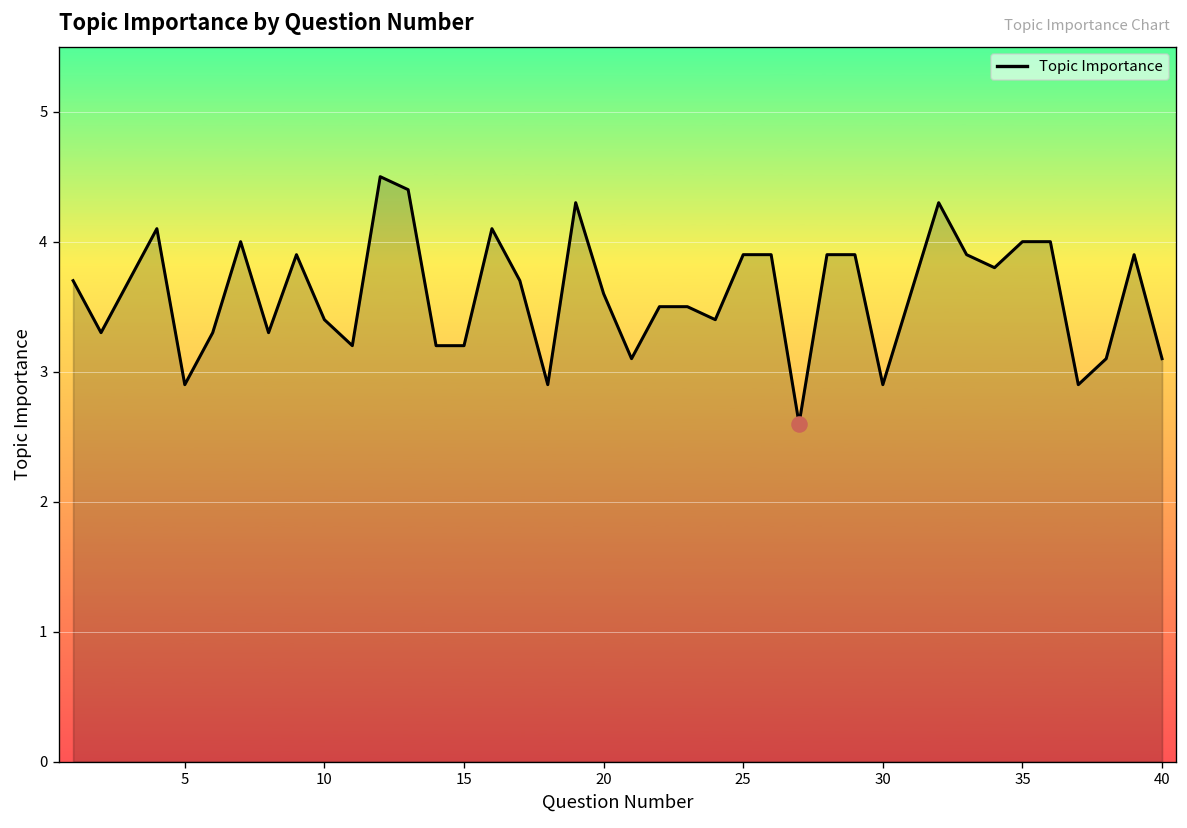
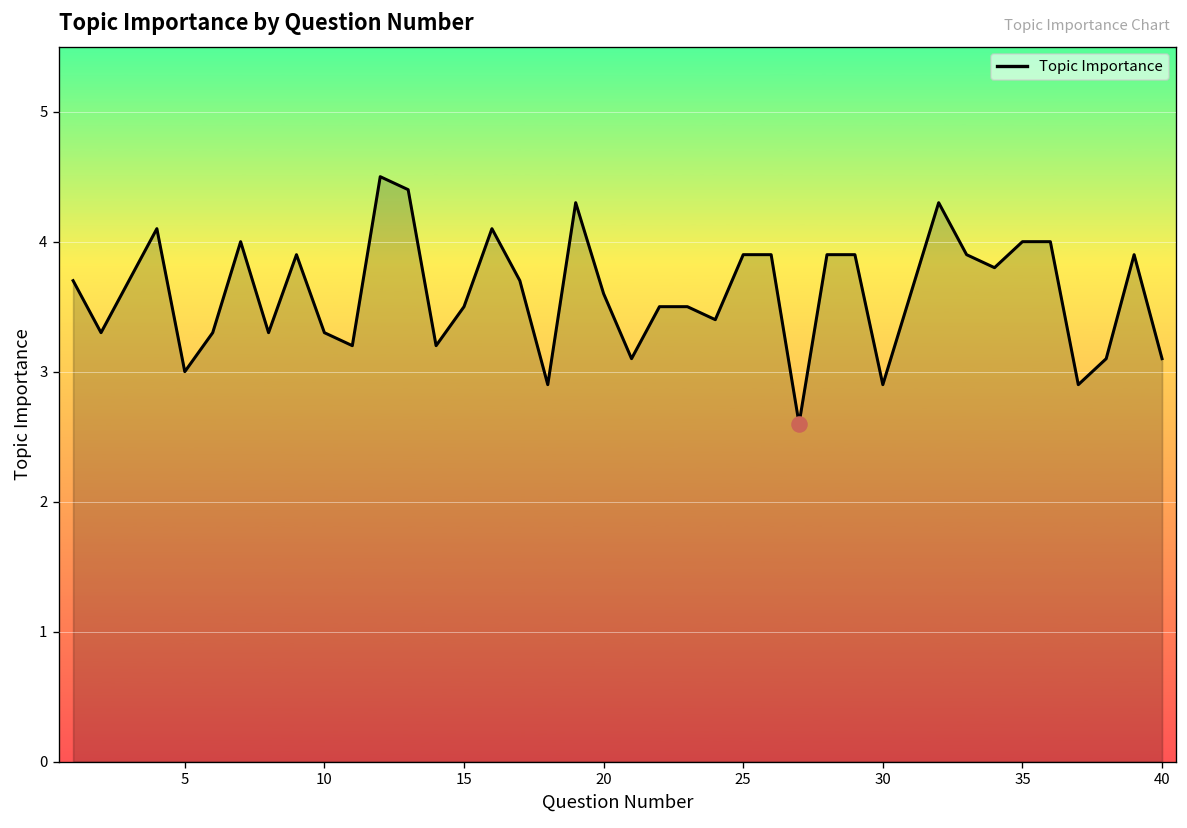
  {
    "Topic Importance": {
-     "5": 2.9,
-     "10": 3.4,
-     "15": 3.2,
+     "5": 3.0,
+     "10": 3.3,
+     "15": 3.5,
      "20": 3.6,
      "25": 3.9,
      "30": 2.9,
      "35": 4.0,
      "40": 3.1
    }
  }
